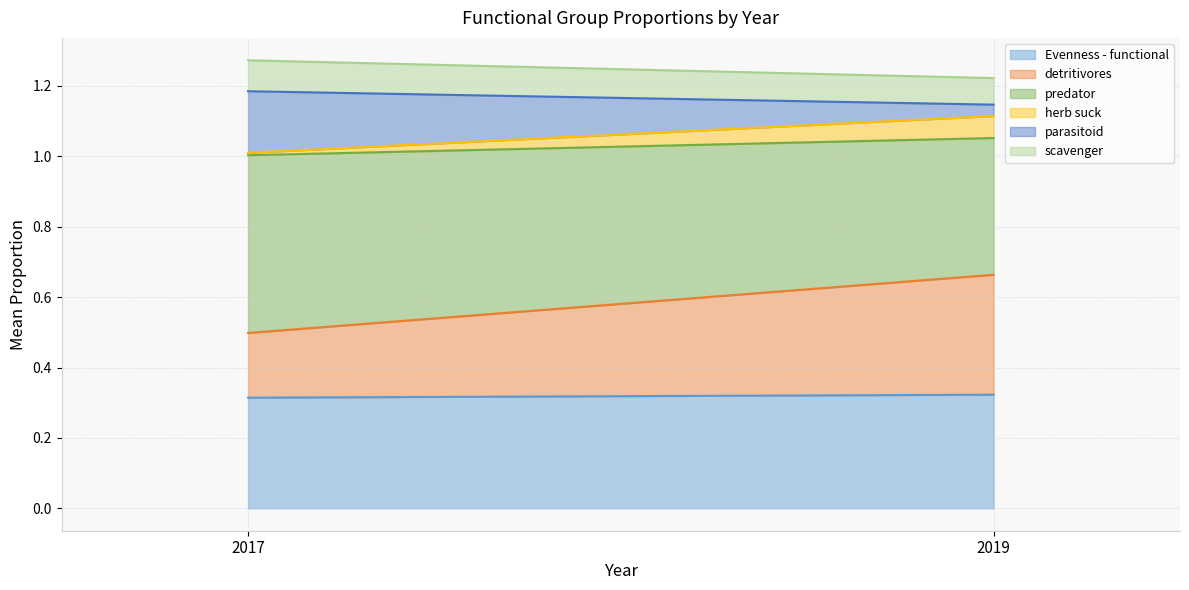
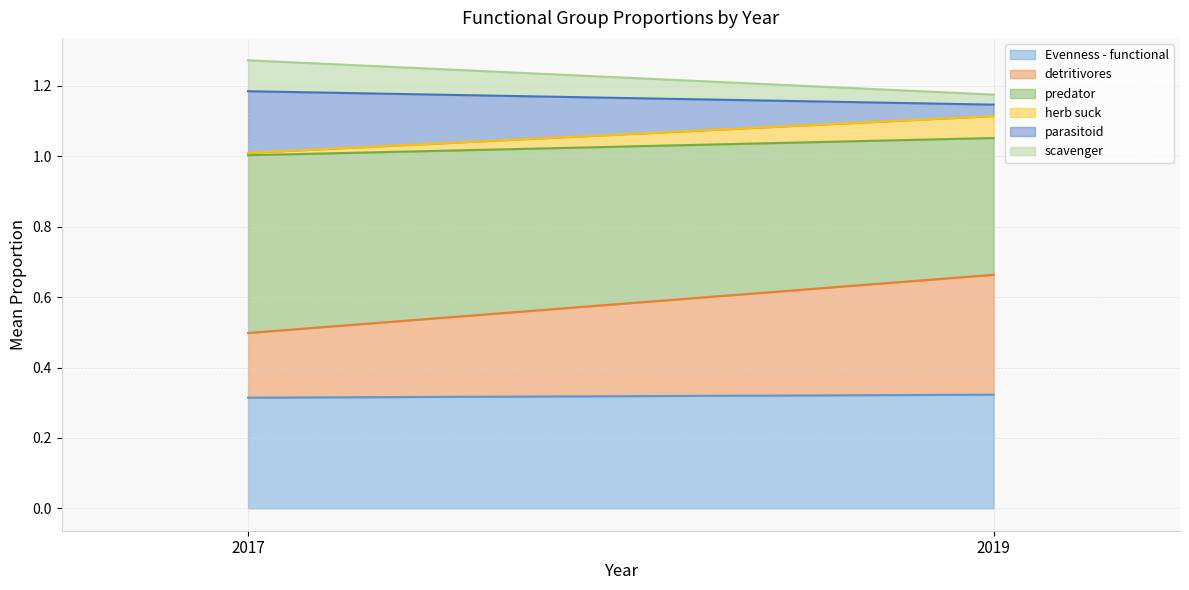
  {
    "predator": {
      "2019": 0.39
    },
    "scavenger": {
      "2017": 0.09,
-     "2019": 0.08
+     "2019": 0.03
    }
  }
